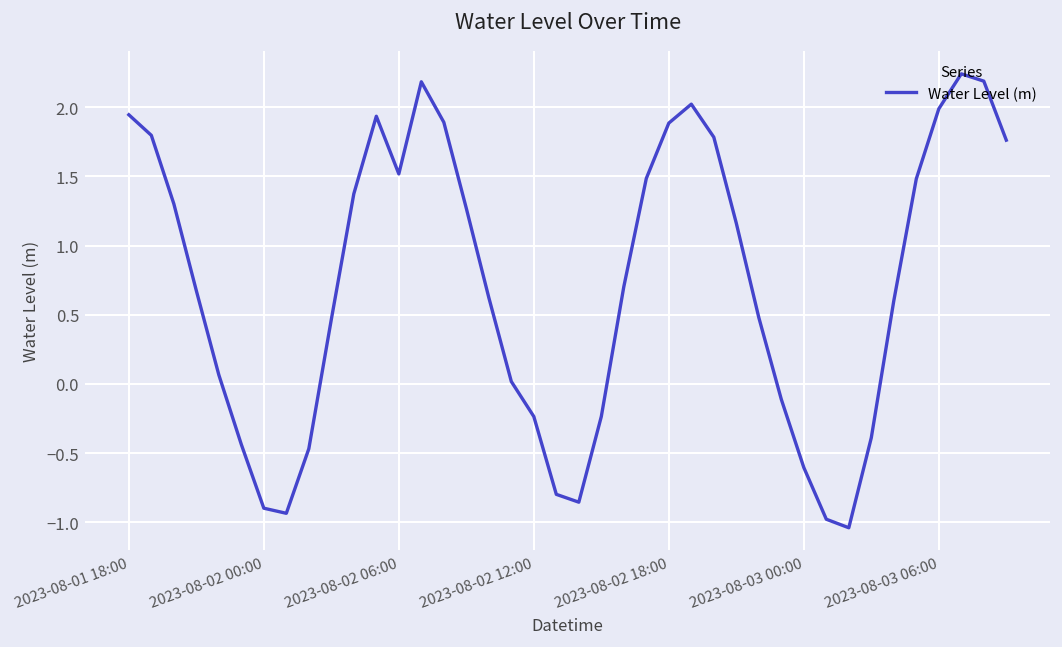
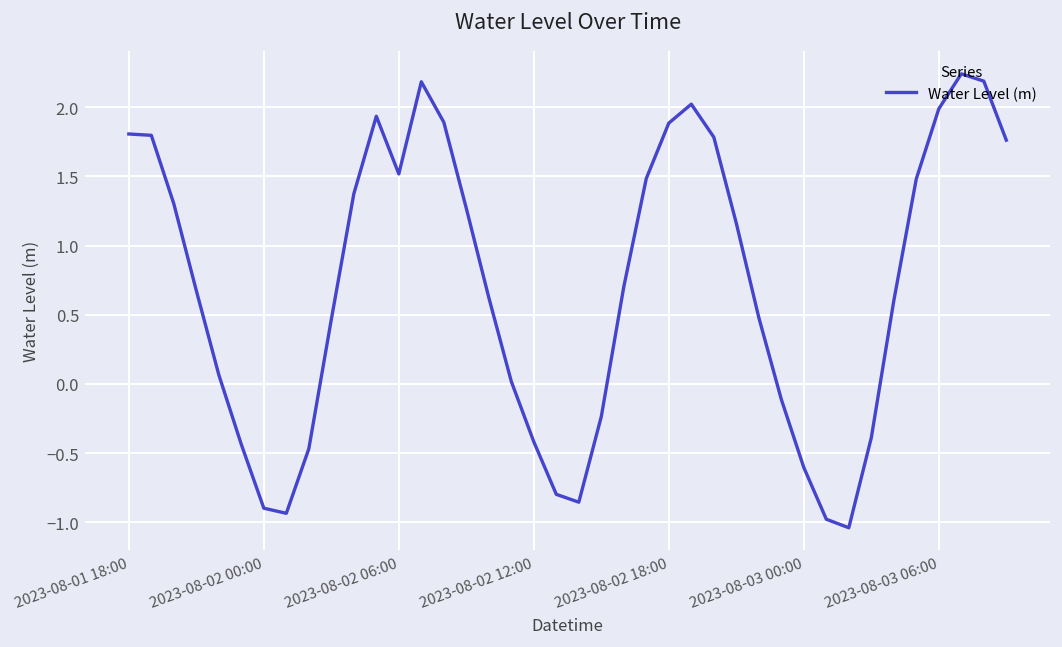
  {
-   "2023-08-01 18:00": 1.95,
+   "2023-08-01 18:00": 1.81,
    "2023-08-02 00:00": -0.90,
    "2023-08-02 06:00": 1.52,
-   "2023-08-02 12:00": -0.24,
+   "2023-08-02 12:00": -0.42,
    "2023-08-02 18:00": 1.89,
    "2023-08-03 00:00": -0.60,
    "2023-08-03 06:00": 1.99
  }
